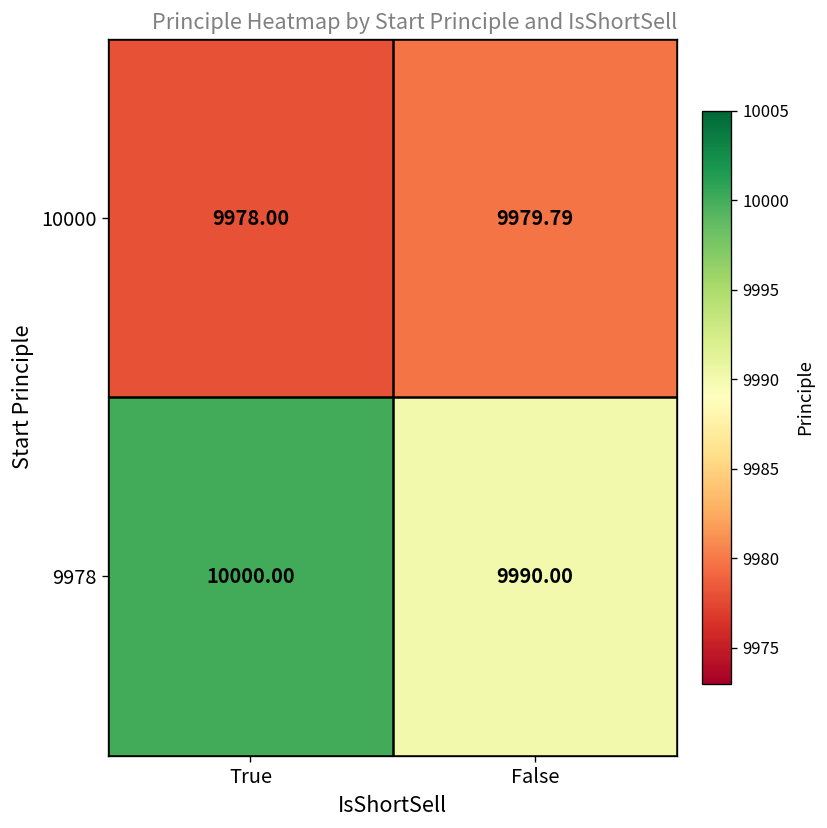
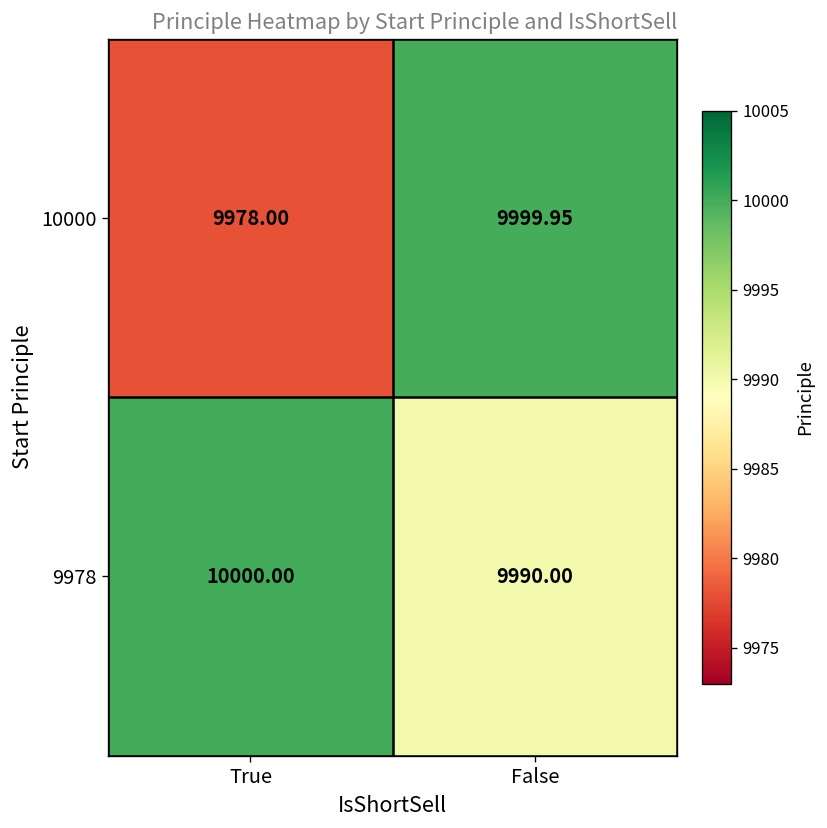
  {
    "10000": {
      "True": 9978.00,
-     "False": 9979.79
+     "False": 9999.95
    },
    "9978": {
      "True": 10000.00,
      "False": 9990.00
    }
  }
